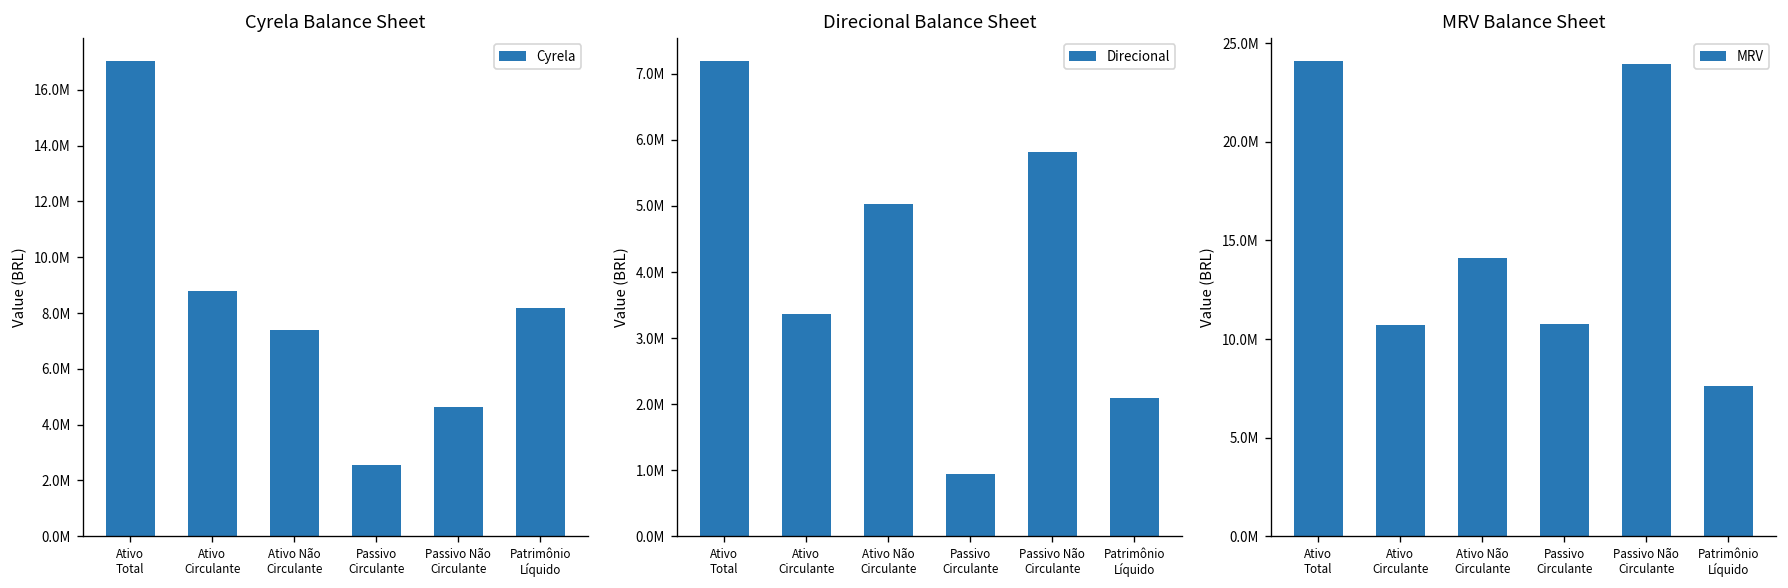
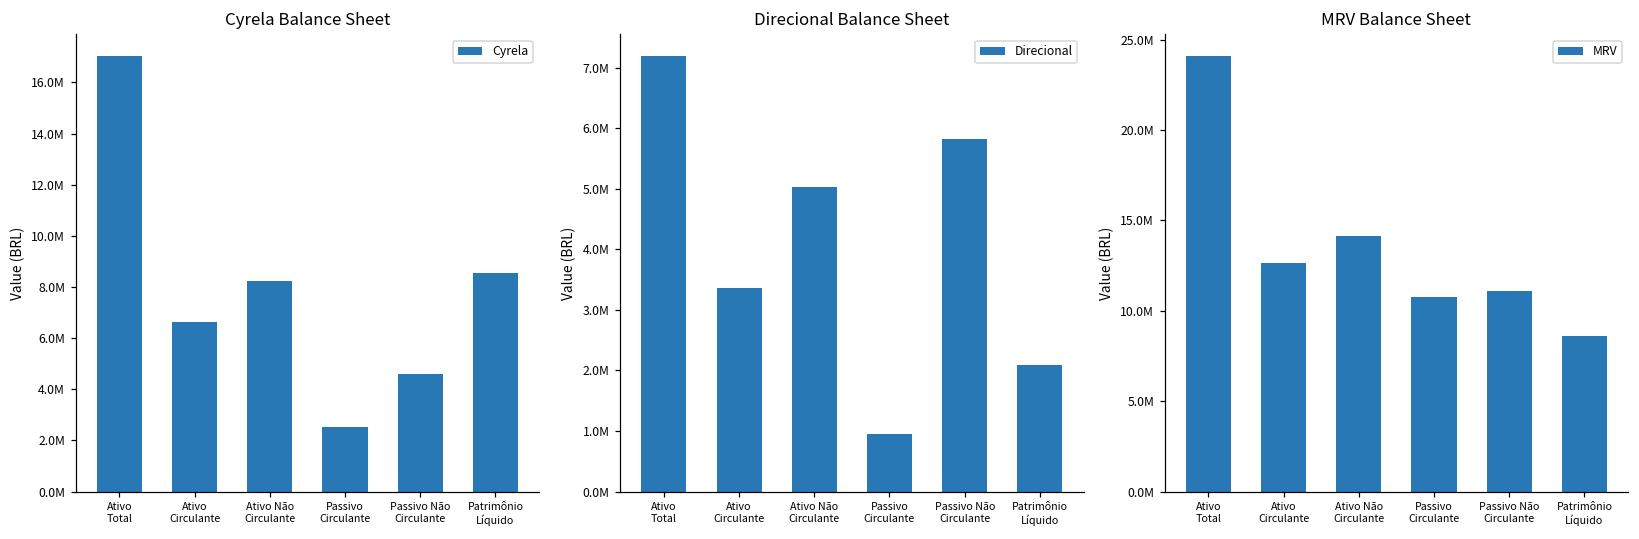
  {
    "Cyrela Balance Sheet": {
      "Ativo Total": 17000000,
-     "Ativo Circulante": 8800000,
-     "Ativo Não Circulante": 7400000,
+     "Ativo Circulante": 6600000,
+     "Ativo Não Circulante": 8200000,
      "Passivo Circulante": 2500000,
      "Passivo Não Circulante": 4600000,
-     "Patrimônio Líquido": 8200000
+     "Patrimônio Líquido": 8500000
    },
    "Direcional Balance Sheet": {
      "Ativo Total": 7200000,
      "Ativo Circulante": 3400000,
      "Ativo Não Circulante": 5000000,
      "Passivo Circulante": 900000,
      "Passivo Não Circulante": 5800000,
      "Patrimônio Líquido": 2100000
    },
    "MRV Balance Sheet": {
      "Ativo Total": 24100000,
-     "Ativo Circulante": 10700000,
+     "Ativo Circulante": 12700000,
      "Ativo Não Circulante": 14100000,
      "Passivo Circulante": 10800000,
-     "Passivo Não Circulante": 24000000,
-     "Patrimônio Líquido": 7600000
+     "Passivo Não Circulante": 11100000,
+     "Patrimônio Líquido": 8600000
    }
  }
